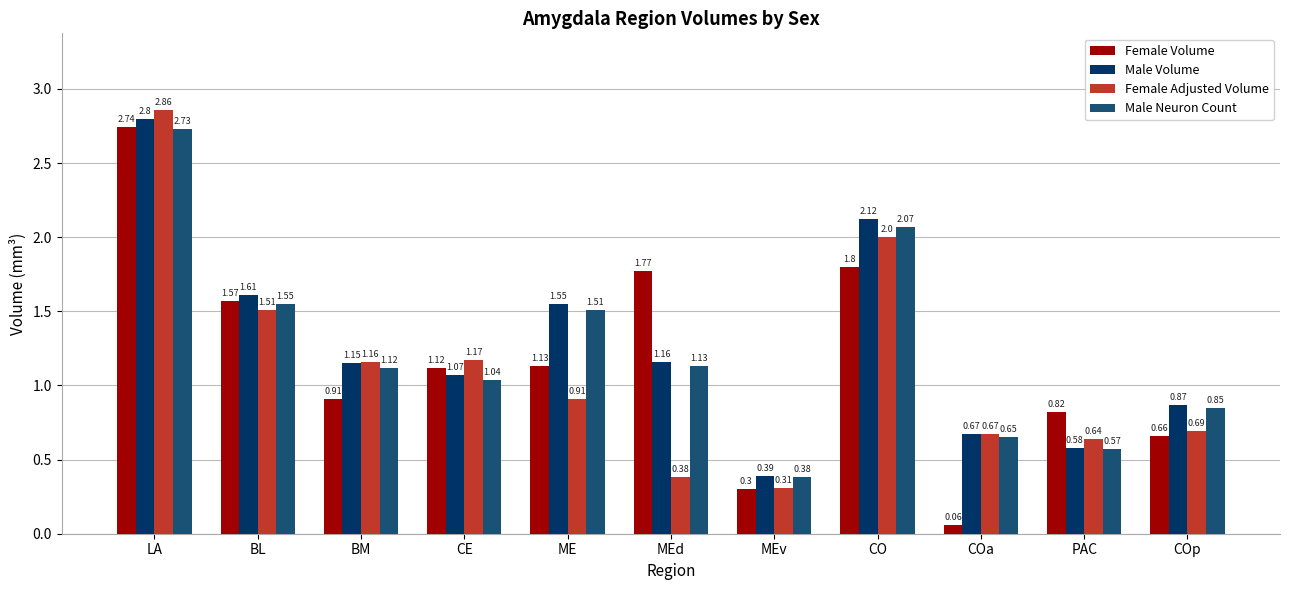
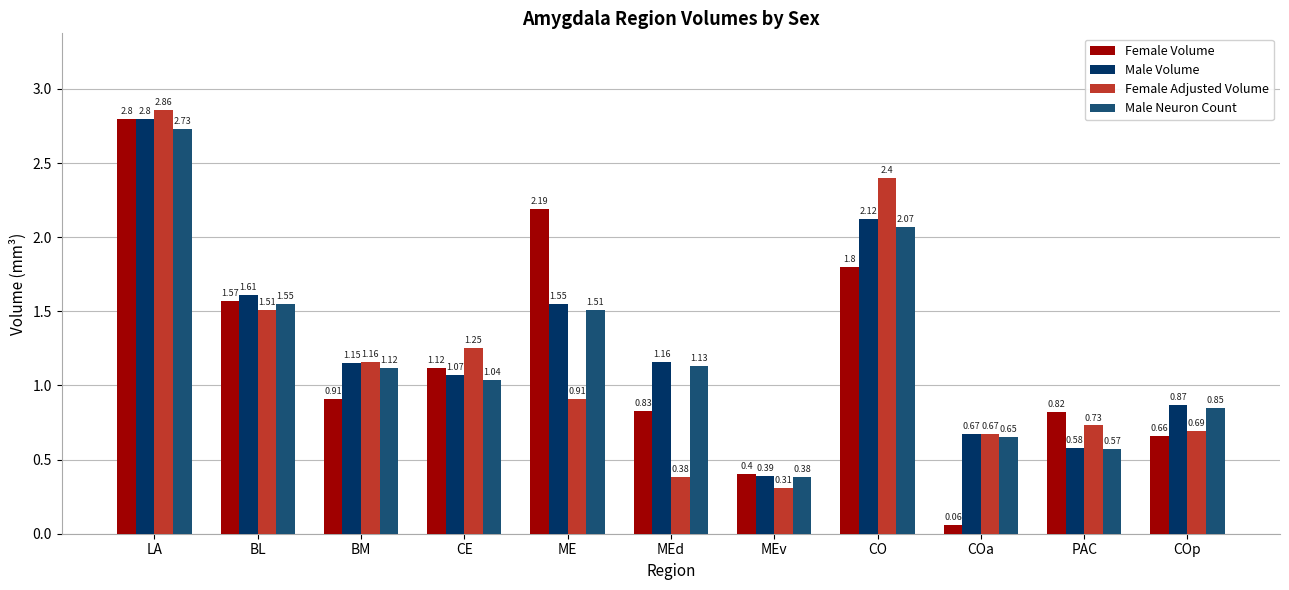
  {
    "Female Volume": {
-     "LA": 2.74,
+     "LA": 2.8,
      "BL": 1.57,
      "BM": 0.91,
      "CE": 1.12,
-     "ME": 1.13,
-     "MEd": 1.77,
-     "MEv": 0.3,
+     "ME": 2.19,
+     "MEd": 0.83,
+     "MEv": 0.4,
      "CO": 1.8,
      "COa": 0.06,
      "PAC": 0.82,
      "COp": 0.66
    },
    "Female Adjusted Volume": {
      "LA": 2.86,
      "BL": 1.51,
      "BM": 1.16,
-     "CE": 1.17,
+     "CE": 1.25,
      "ME": 0.91,
      "MEd": 0.38,
      "MEv": 0.31,
-     "CO": 2.0,
+     "CO": 2.4,
      "COa": 0.67,
-     "PAC": 0.64,
+     "PAC": 0.73,
      "COp": 0.69
    }
  }
